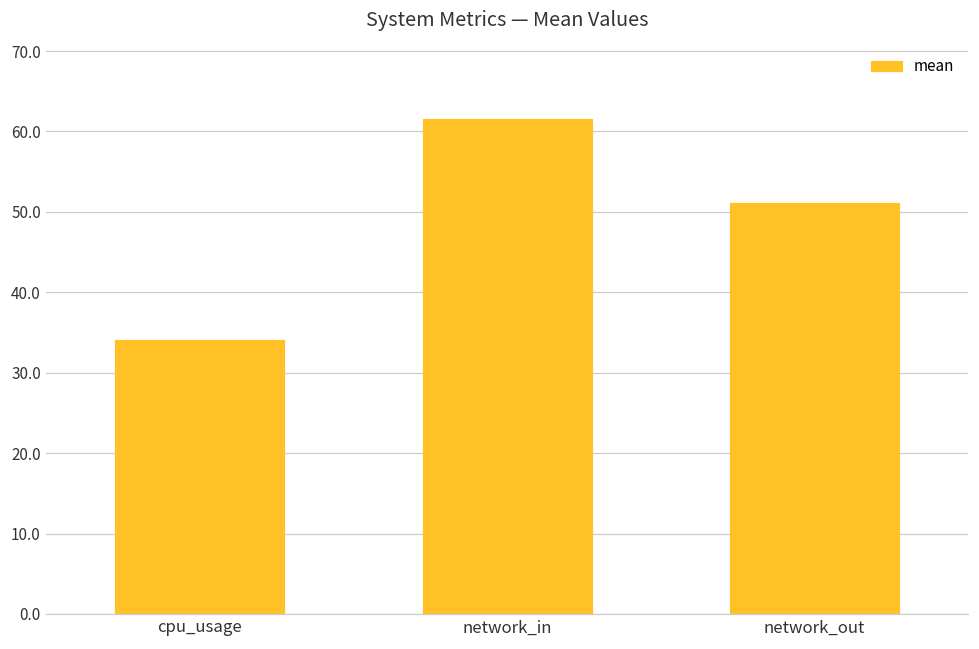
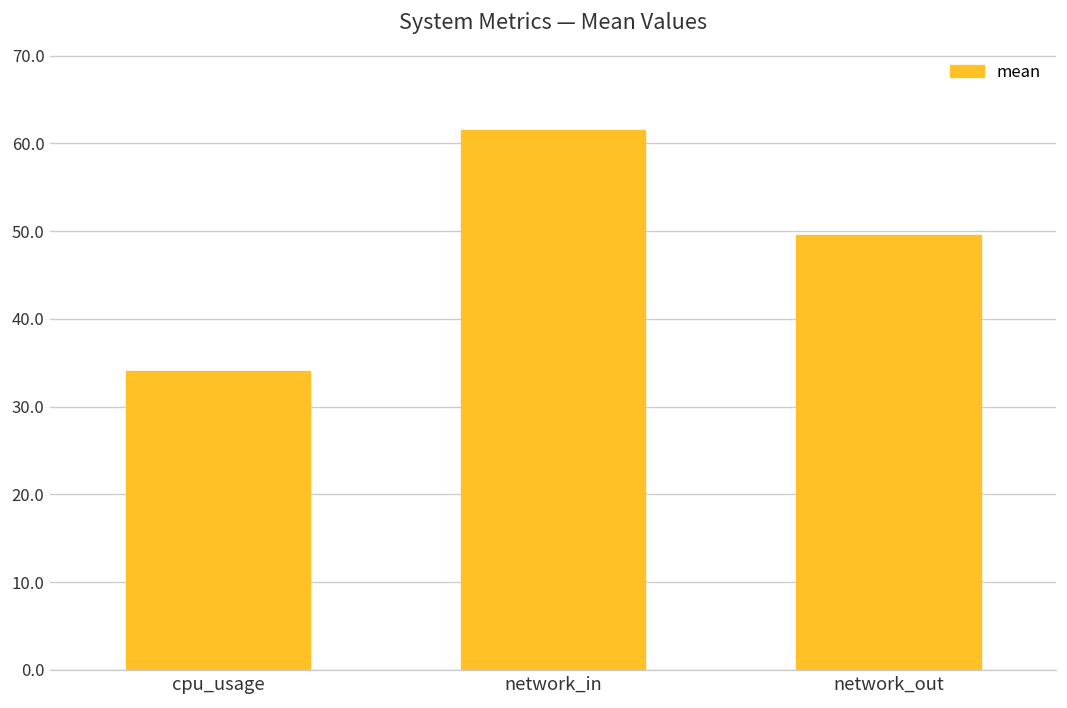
  {
    "cpu_usage": 34,
    "network_in": 62,
-   "network_out": 51
+   "network_out": 50
  }
